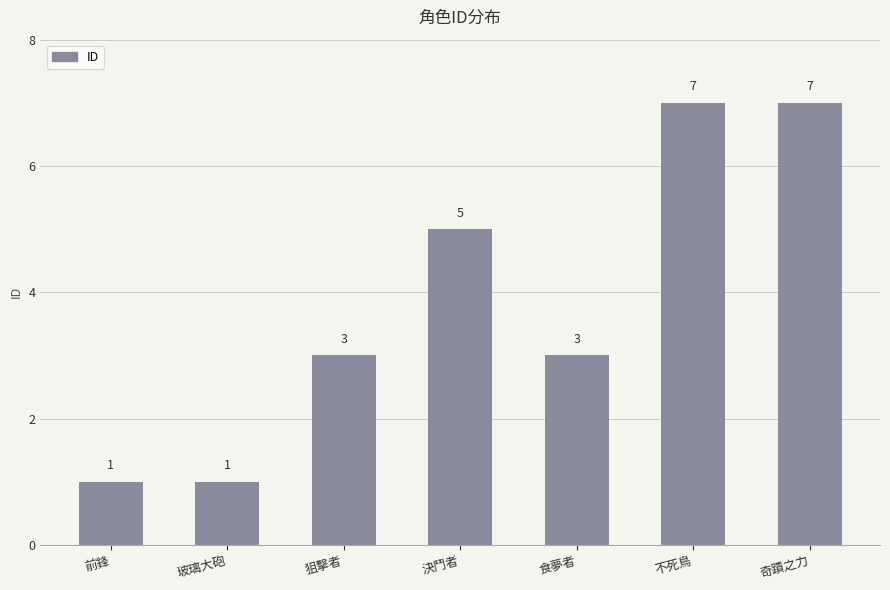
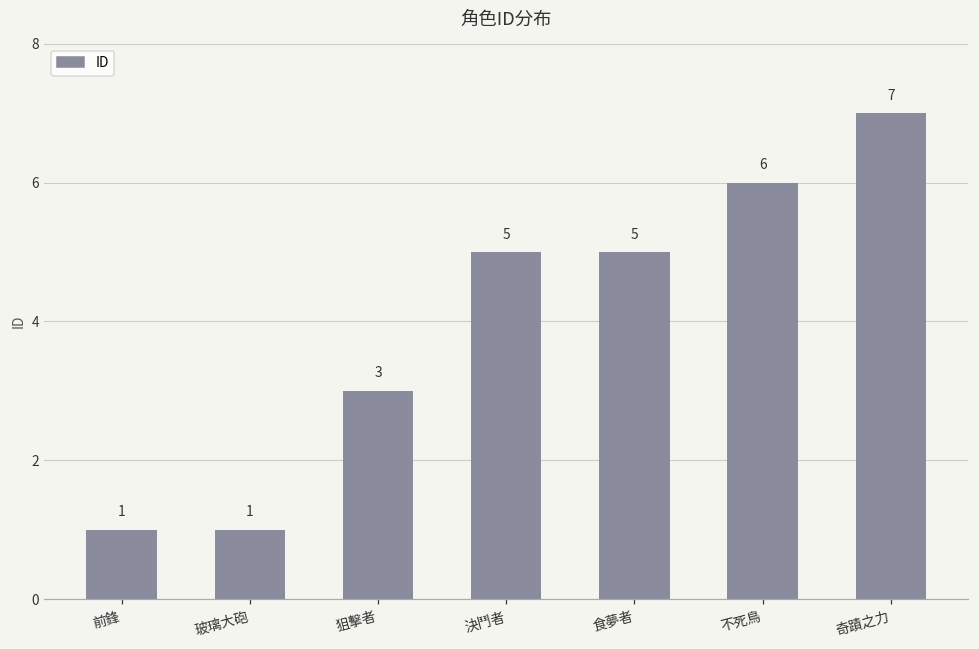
  {
    "前鋒": 1,
    "玻璃大砲": 1,
    "狙擊者": 3,
    "決鬥者": 5,
-   "食夢者": 3,
-   "不死鳥": 7,
+   "食夢者": 5,
+   "不死鳥": 6,
    "奇蹟之力": 7
  }
